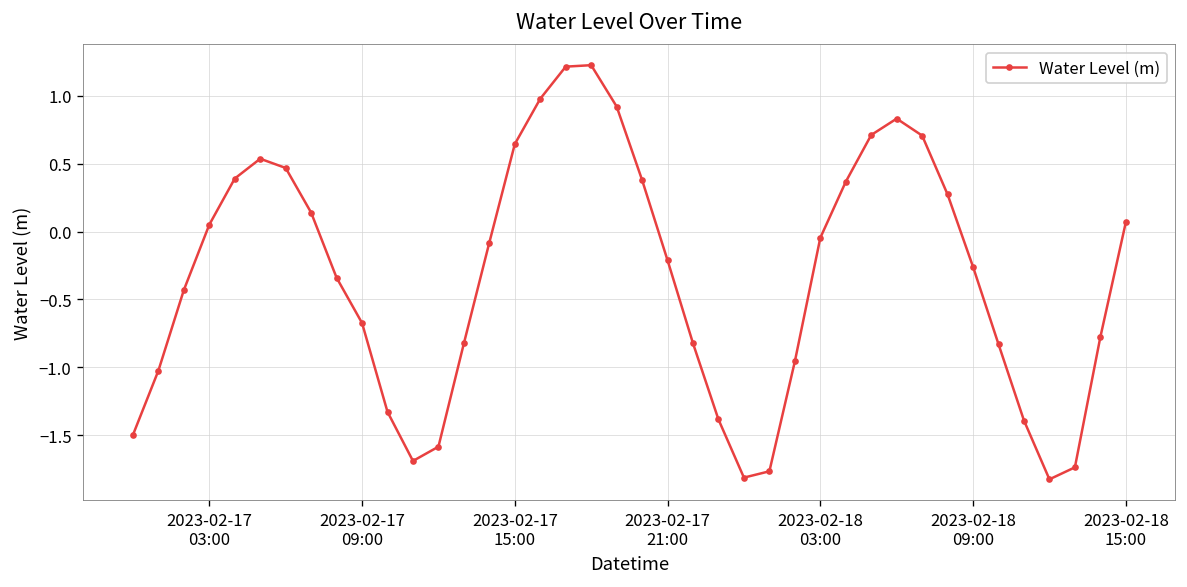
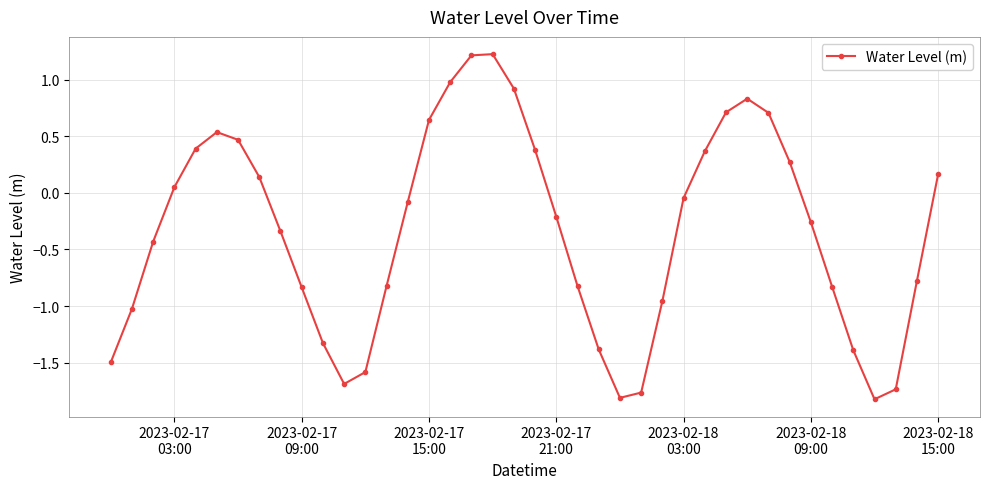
  {
    "2023-02-17 03:00": 0.05,
-   "2023-02-17 09:00": -0.67,
+   "2023-02-17 09:00": -0.84,
    "2023-02-17 15:00": 0.64,
    "2023-02-17 21:00": -0.21,
    "2023-02-18 03:00": -0.05,
    "2023-02-18 09:00": -0.26,
-   "2023-02-18 15:00": 0.07
+   "2023-02-18 15:00": 0.17
  }
